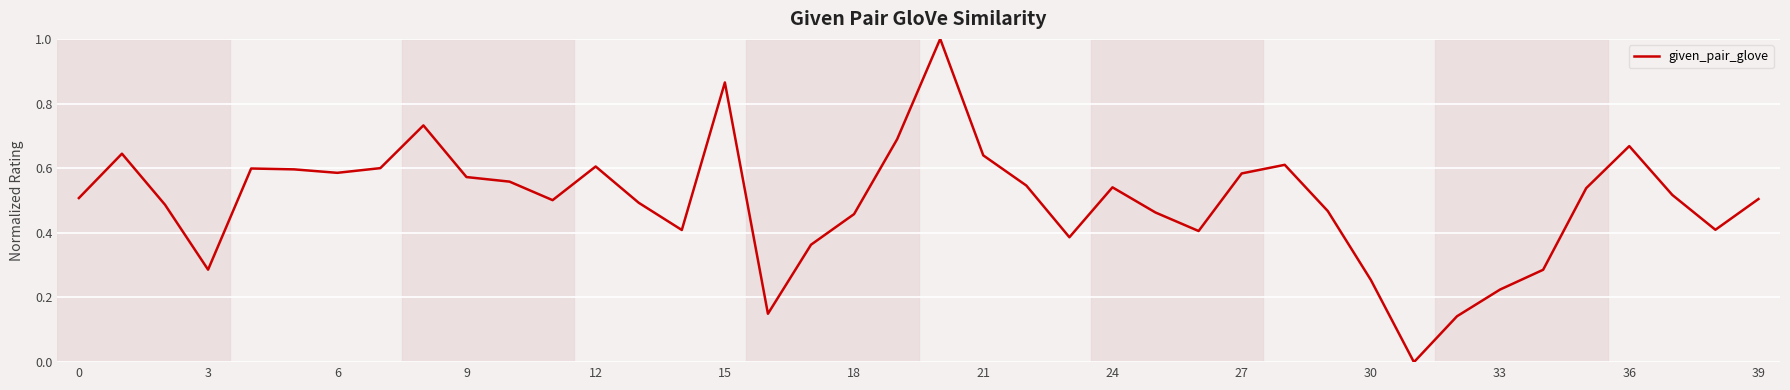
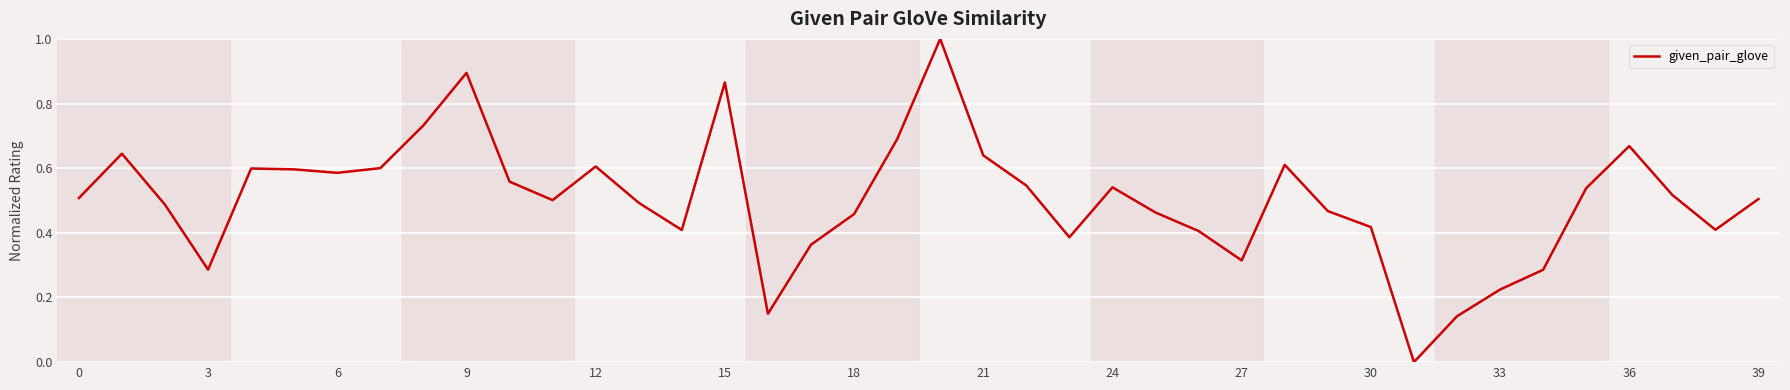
  {
    "0": 0.51,
    "3": 0.29,
    "6": 0.59,
-   "9": 0.57,
+   "9": 0.89,
    "12": 0.61,
    "15": 0.87,
    "18": 0.46,
    "21": 0.64,
    "24": 0.54,
-   "27": 0.58,
-   "30": 0.25,
+   "27": 0.31,
+   "30": 0.42,
    "33": 0.22,
    "36": 0.67,
    "39": 0.50
  }
